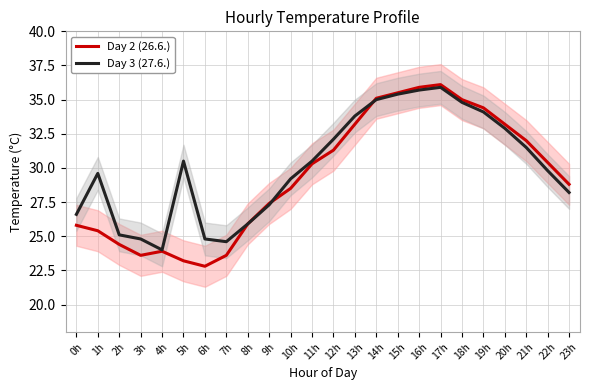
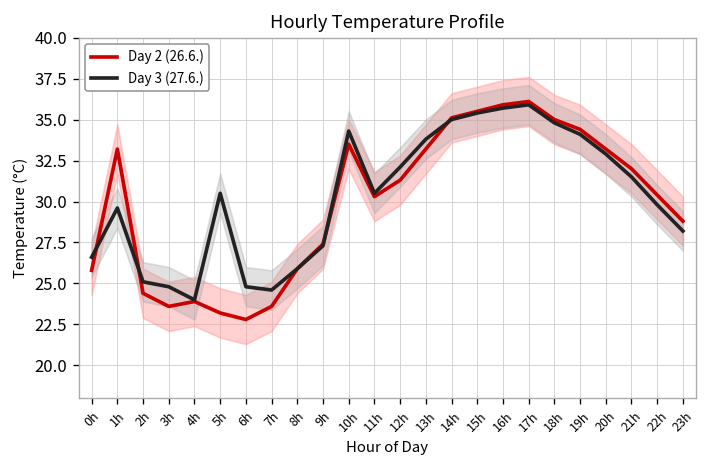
  {
    "Day 2 (26.6.)": {
      "0h": 25.8,
-     "1h": 25.4,
+     "1h": 33.2,
      "2h": 24.4,
      "3h": 23.6,
      "5h": 23.2,
      "6h": 22.8,
      "7h": 23.6,
-     "10h": 28.5,
+     "10h": 33.5,
      "11h": 30.3,
      "12h": 31.3,
      "13h": 33.2,
      "16h": 35.9,
      "17h": 36.1,
      "18h": 35.0,
      "19h": 34.4,
      "20h": 33.2,
      "21h": 32.0,
      "22h": 30.4,
      "23h": 28.8
    },
    "Day 3 (27.6.)": {
      "0h": 26.6,
      "1h": 29.6,
      "2h": 25.1,
      "3h": 24.8,
      "5h": 30.5,
      "6h": 24.8,
      "7h": 24.6,
-     "10h": 29.2,
+     "10h": 34.3,
      "11h": 30.5,
      "12h": 32.1,
      "13h": 33.8,
      "16h": 35.7,
      "17h": 35.9,
      "18h": 34.8,
      "19h": 34.1,
      "20h": 32.9,
      "21h": 31.5,
      "22h": 29.8,
      "23h": 28.2
    }
  }
